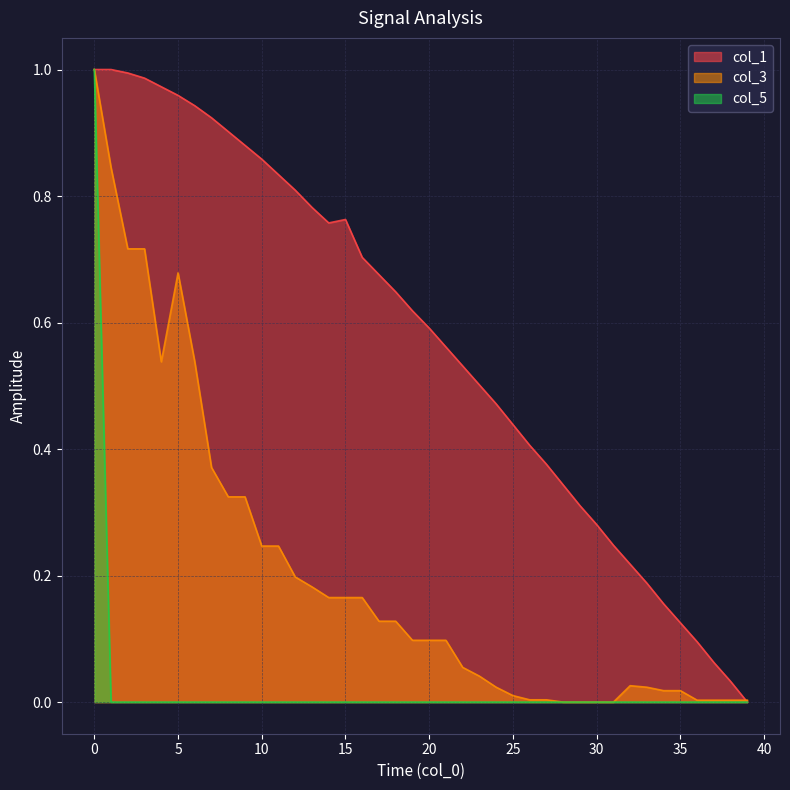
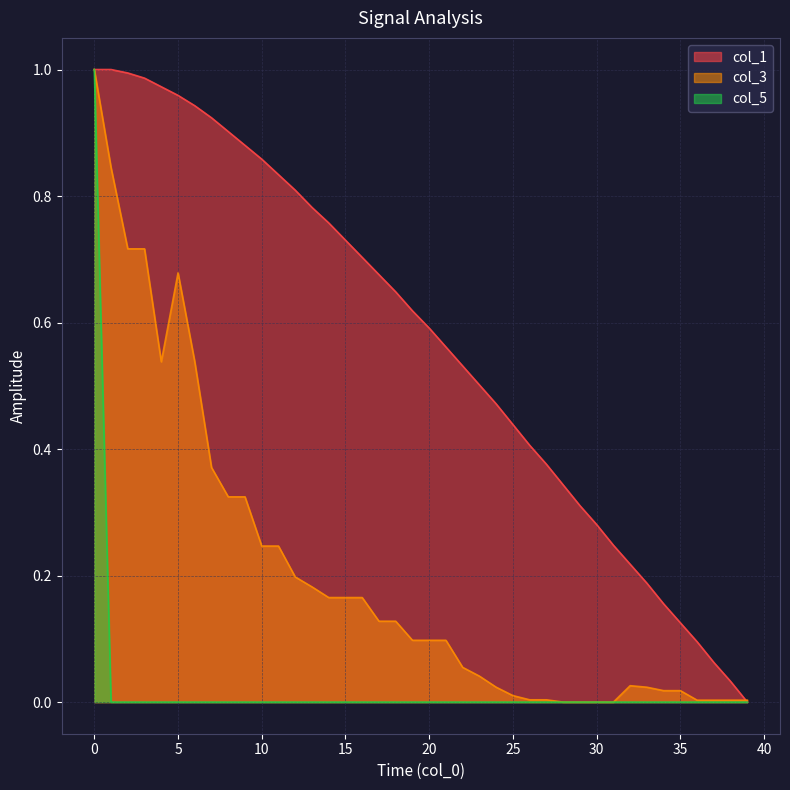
  {
    "col_1": {
      "5": 0.96,
      "10": 0.86,
-     "15": 0.76,
+     "15": 0.73,
      "20": 0.59,
      "25": 0.44,
      "30": 0.28,
      "35": 0.13
    },
    "col_3": {
      "5": 0.68,
      "10": 0.25,
      "15": 0.17,
      "20": 0.10,
      "25": 0.01,
      "35": 0.02
    },
    "col_5": {
      "5": 0.00,
      "10": 0.00,
      "15": 0.00,
      "20": 0.00,
      "25": 0.00,
      "35": 0.00
    }
  }
